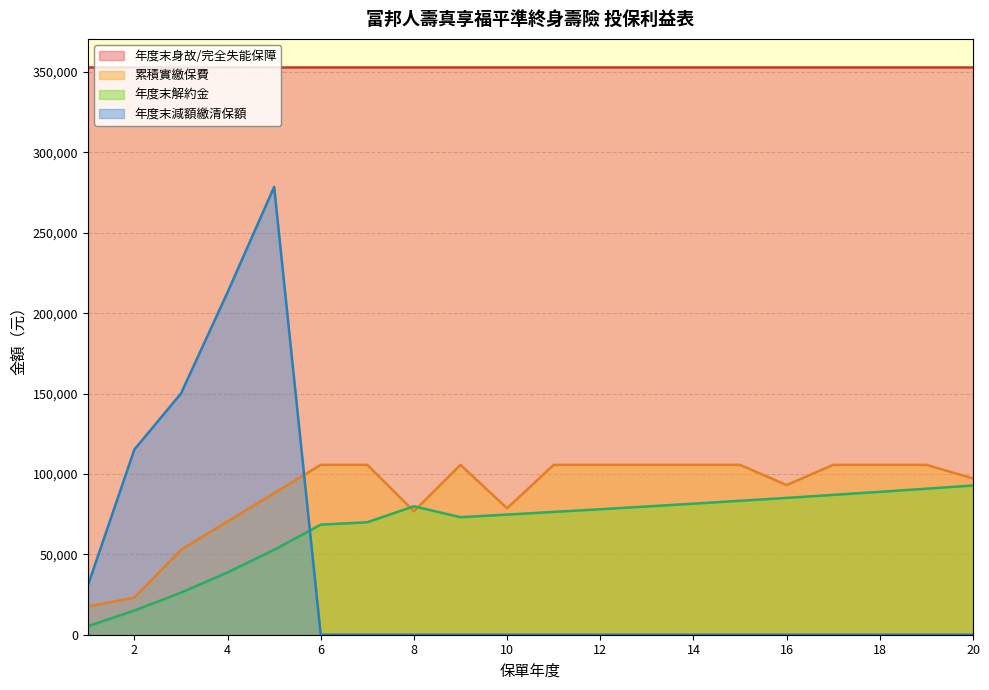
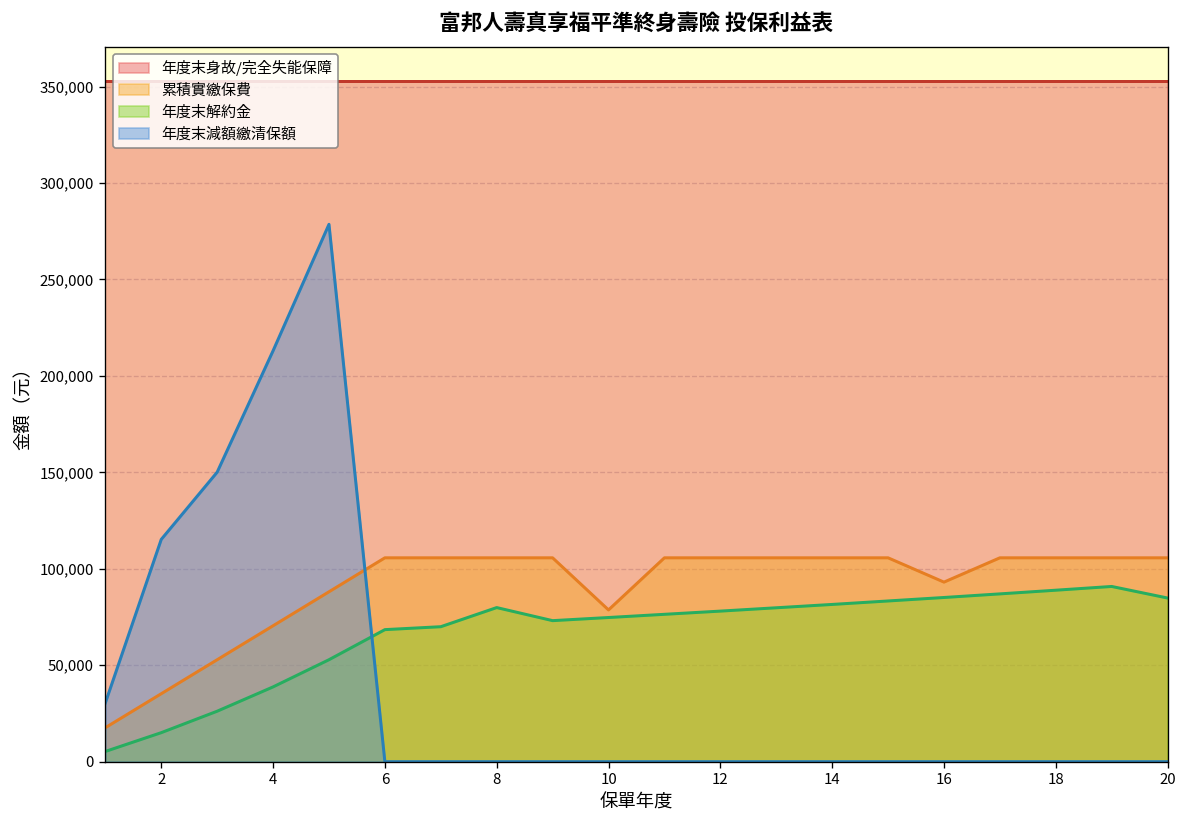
  {
    "年度末身故/完全失能保障": {
      "6": "353,000",
      "8": "353,000",
      "10": "353,000",
      "12": "353,000",
      "14": "353,000",
      "16": "353,000",
      "18": "353,000",
      "20": "353,000"
    },
    "累積實繳保費": {
-     "2": "23,000",
+     "2": "35,000",
      "4": "70,000",
      "6": "106,000",
-     "8": "77,000",
+     "8": "106,000",
      "10": "79,000",
      "12": "106,000",
      "14": "106,000",
      "16": "93,000",
      "18": "106,000",
-     "20": "97,000"
+     "20": "106,000"
    },
    "年度末解約金": {
      "2": "15,000",
      "4": "39,000",
      "6": "68,000",
      "8": "80,000",
      "10": "75,000",
      "12": "78,000",
      "14": "82,000",
      "16": "85,000",
      "18": "89,000",
-     "20": "93,000"
+     "20": "85,000"
    },
    "年度末減額繳清保額": {
      "2": "115,000",
      "4": "213,000",
      "6": "0",
      "8": "0",
      "10": "0",
      "12": "0",
      "14": "0",
      "16": "0",
      "18": "0",
      "20": "0"
    }
  }
